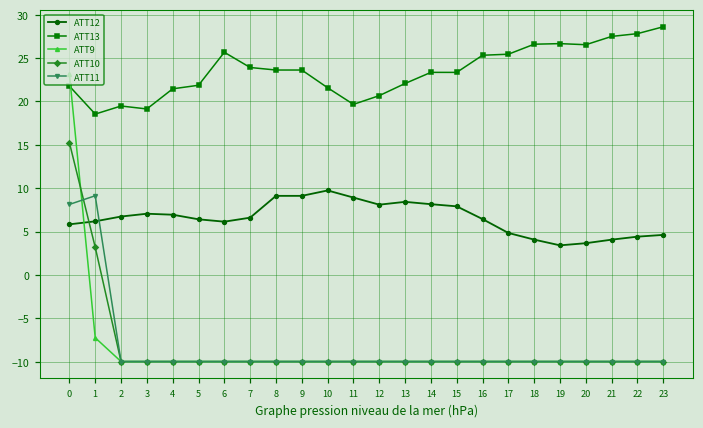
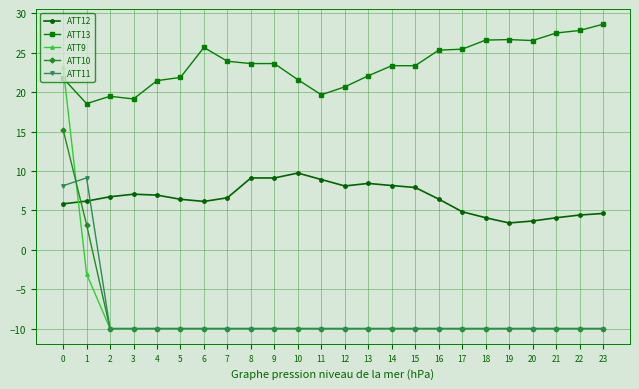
  {
    "ATT9": {
-     "1": -7
+     "1": -3
    }
  }
